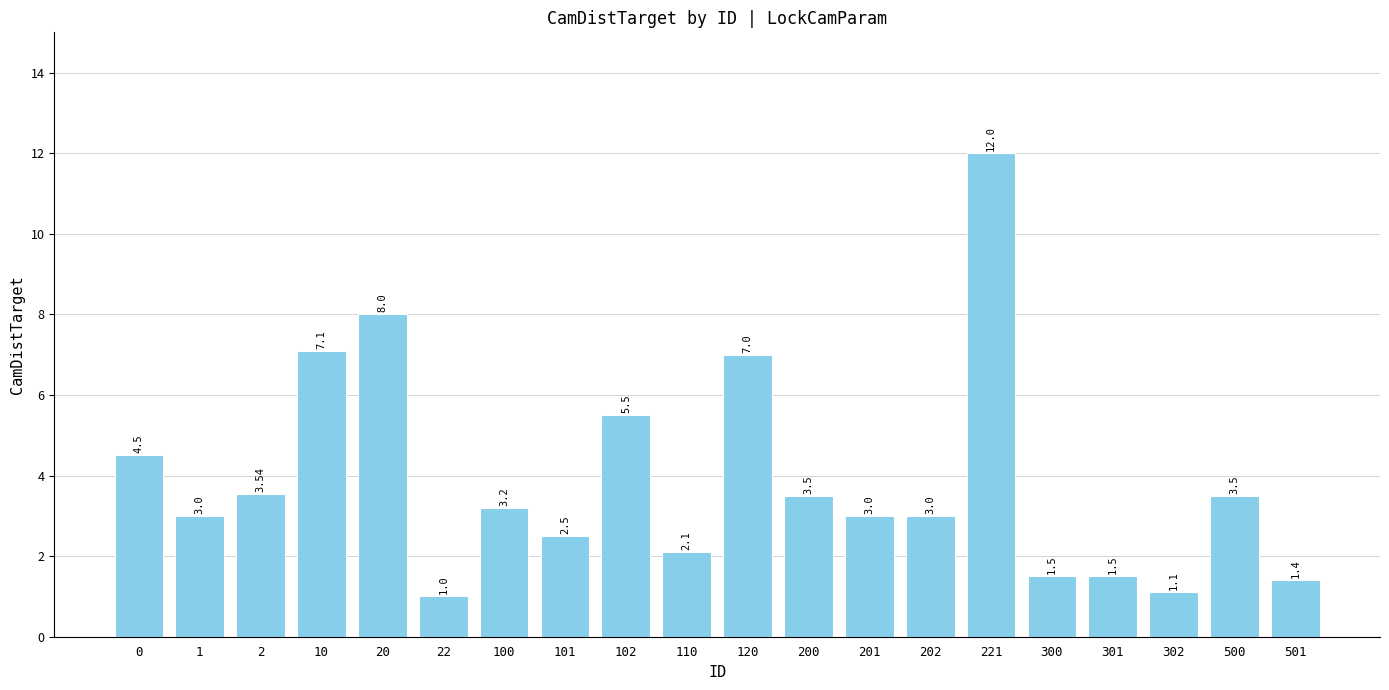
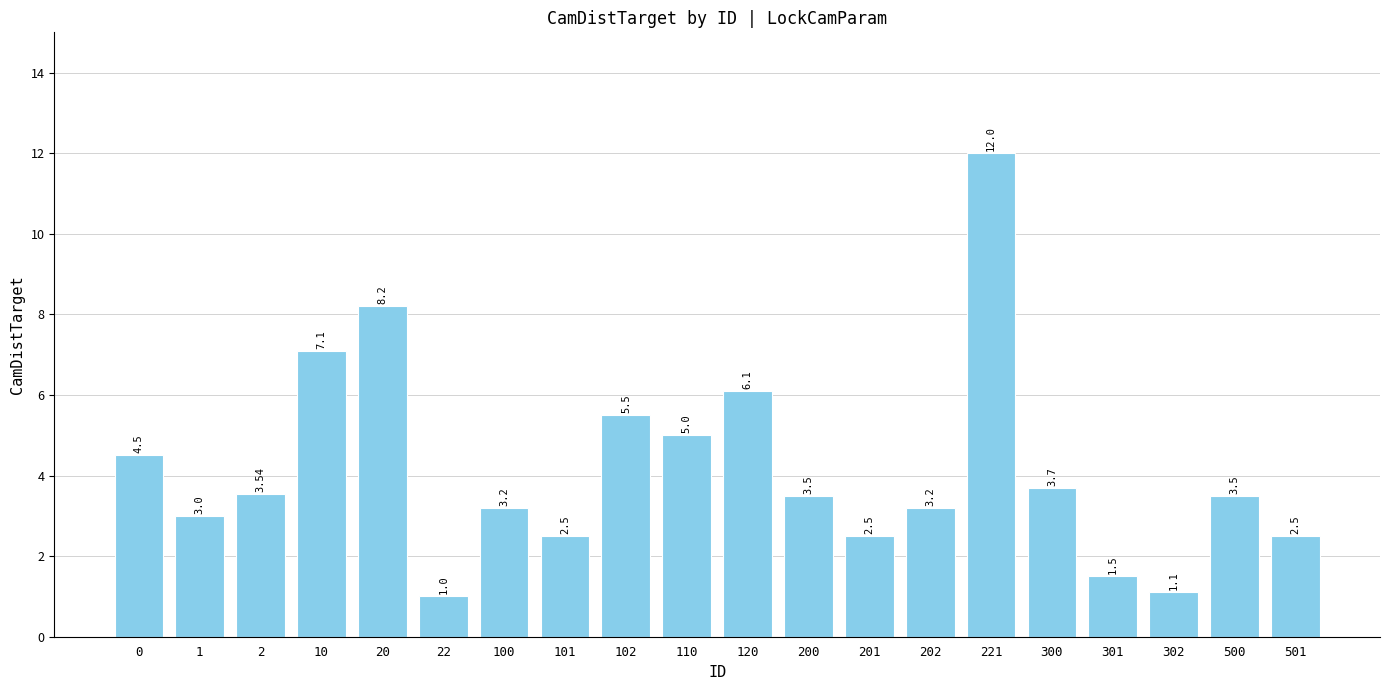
  {
    "0": 4.5,
    "1": 3.0,
    "2": 3.54,
    "10": 7.1,
-   "20": 8.0,
+   "20": 8.2,
    "22": 1.0,
    "100": 3.2,
    "101": 2.5,
    "102": 5.5,
-   "110": 2.1,
-   "120": 7.0,
+   "110": 5.0,
+   "120": 6.1,
    "200": 3.5,
-   "201": 3.0,
-   "202": 3.0,
+   "201": 2.5,
+   "202": 3.2,
    "221": 12.0,
-   "300": 1.5,
+   "300": 3.7,
    "301": 1.5,
    "302": 1.1,
    "500": 3.5,
-   "501": 1.4
+   "501": 2.5
  }
